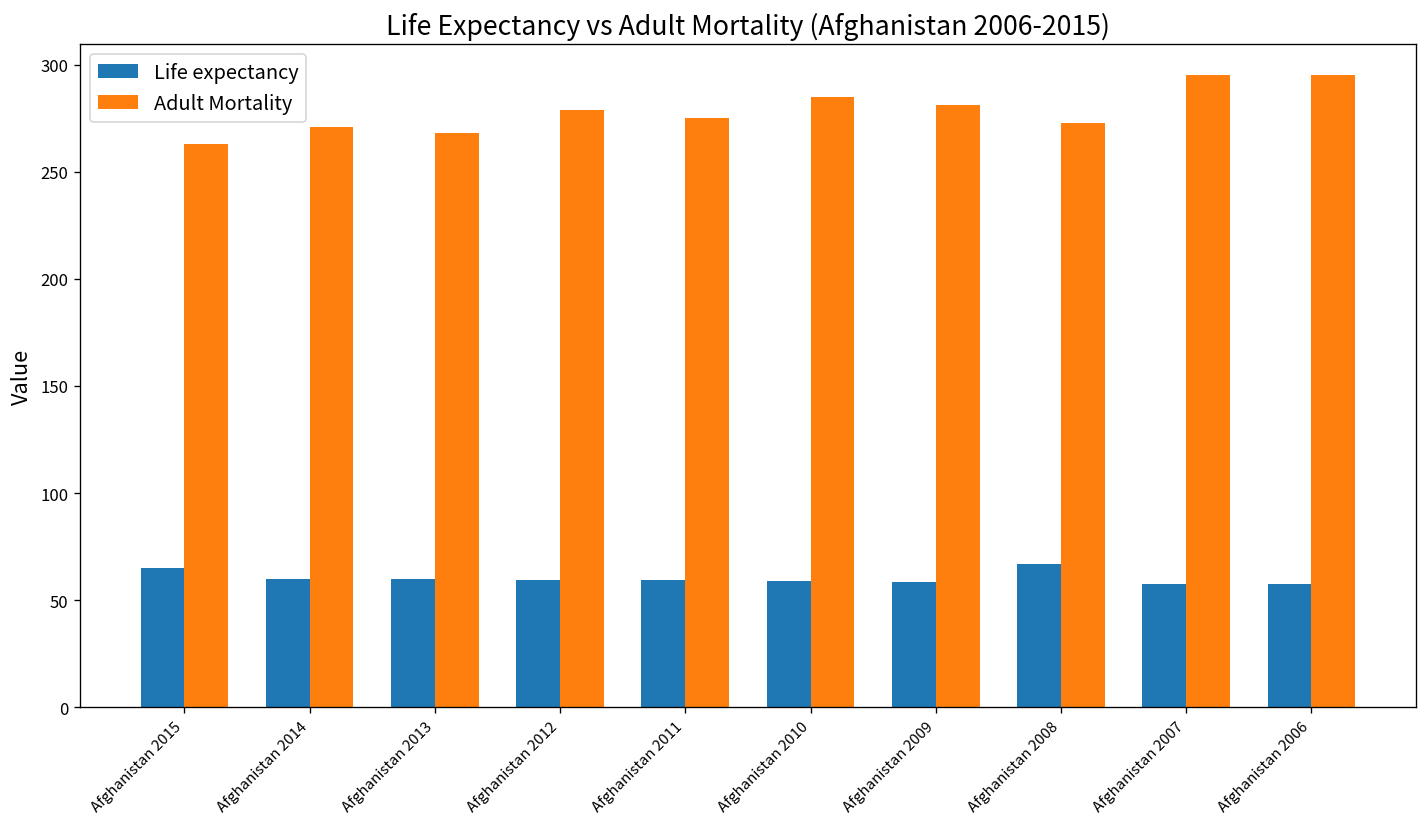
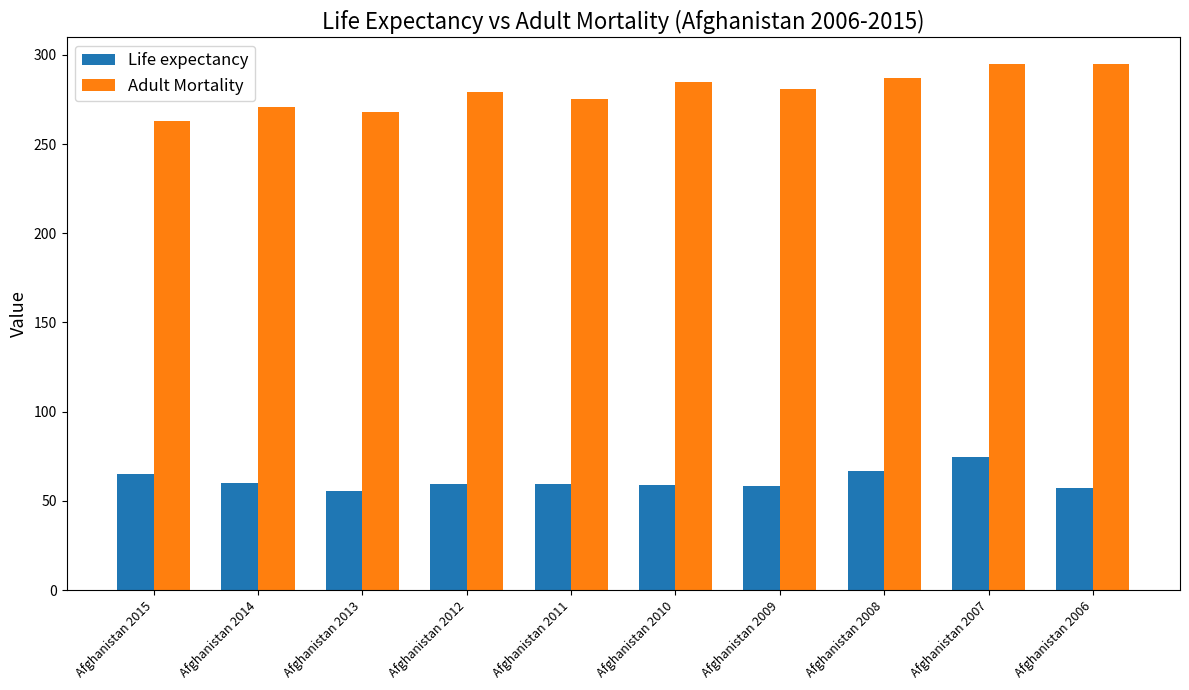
  {
    "Life expectancy": {
      "Afghanistan 2015": 65,
      "Afghanistan 2014": 60,
-     "Afghanistan 2013": 60,
+     "Afghanistan 2013": 55,
      "Afghanistan 2012": 60,
      "Afghanistan 2011": 59,
      "Afghanistan 2010": 59,
      "Afghanistan 2009": 59,
      "Afghanistan 2008": 67,
-     "Afghanistan 2007": 58,
+     "Afghanistan 2007": 75,
      "Afghanistan 2006": 57
    },
    "Adult Mortality": {
      "Afghanistan 2015": 263,
      "Afghanistan 2014": 271,
      "Afghanistan 2013": 268,
      "Afghanistan 2012": 279,
      "Afghanistan 2011": 275,
      "Afghanistan 2010": 285,
      "Afghanistan 2009": 281,
-     "Afghanistan 2008": 273,
+     "Afghanistan 2008": 287,
      "Afghanistan 2007": 295,
      "Afghanistan 2006": 295
    }
  }
